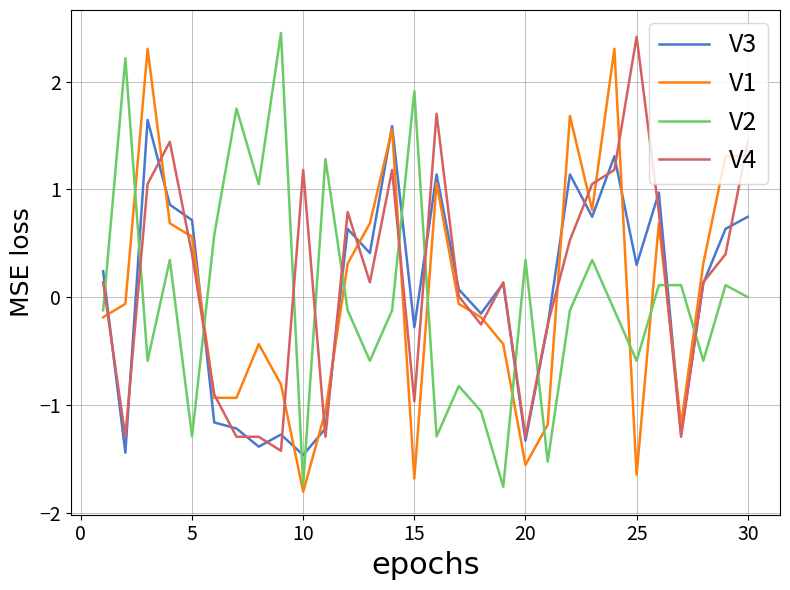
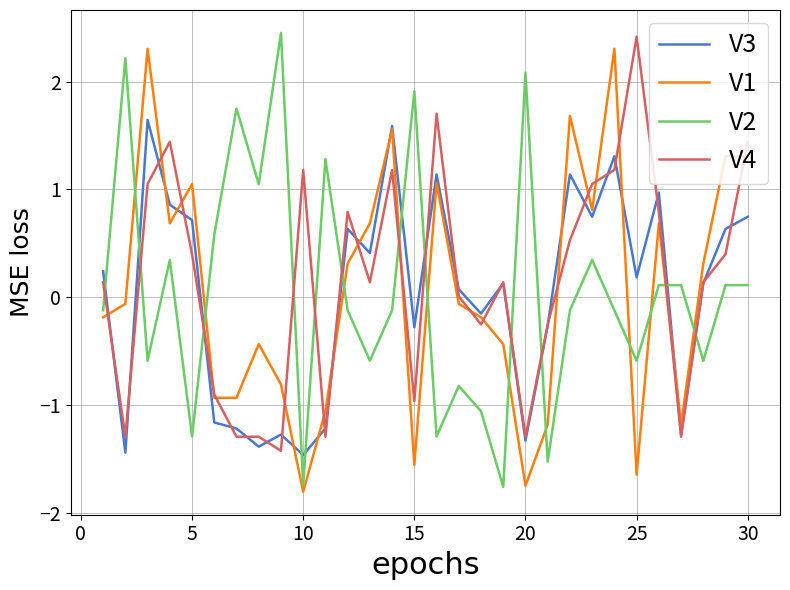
  {
    "V3": {
      "5": 0.72,
      "10": -1.46,
      "15": -0.28,
      "20": -1.33,
-     "25": 0.30,
+     "25": 0.19,
      "30": 0.75
    },
    "V1": {
-     "5": 0.56,
+     "5": 1.05,
      "10": -1.80,
-     "15": -1.68,
-     "20": -1.56,
+     "15": -1.56,
+     "20": -1.75,
      "25": -1.65
    },
    "V2": {
      "5": -1.29,
      "10": -1.74,
      "15": 1.91,
-     "20": 0.35,
+     "20": 2.08,
      "25": -0.59,
-     "30": 0.00
+     "30": 0.11
    },
    "V4": {
      "5": 0.40,
      "10": 1.18,
      "15": -0.96,
      "20": -1.29,
      "25": 2.42
    }
  }
